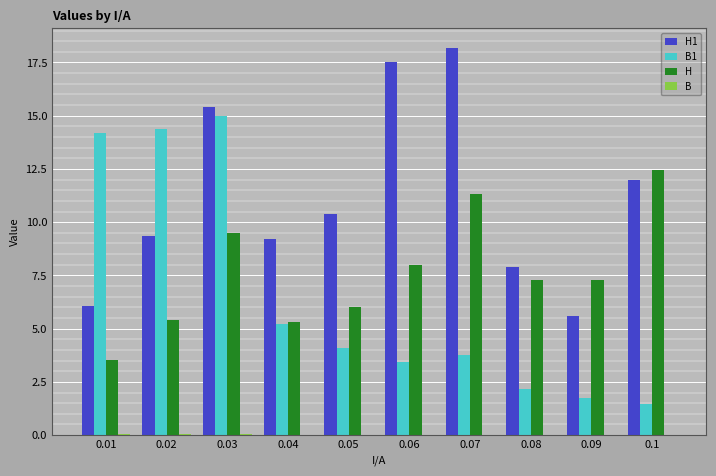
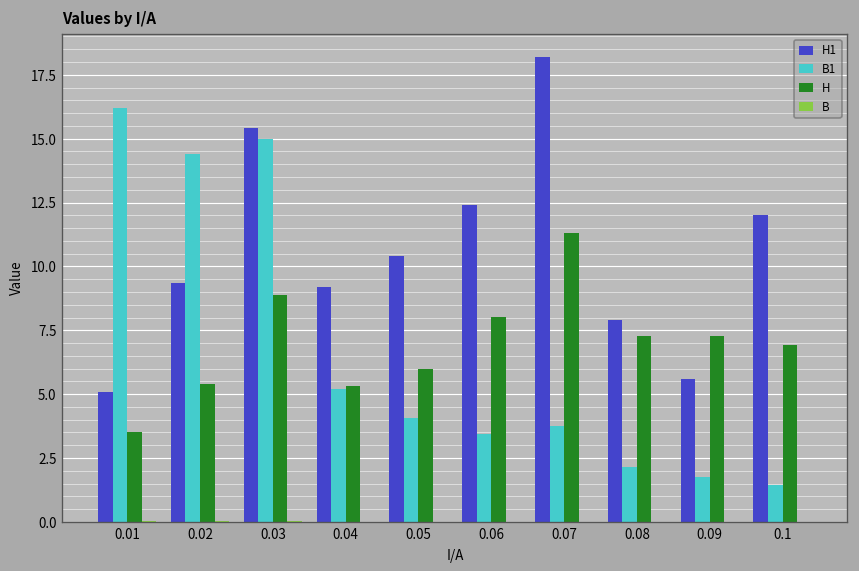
  {
    "H1": {
-     "0.01": 6.1,
+     "0.01": 5.1,
      "0.02": 9.4,
      "0.03": 15.4,
      "0.04": 9.2,
      "0.05": 10.4,
-     "0.06": 17.5,
+     "0.06": 12.4,
      "0.07": 18.2,
      "0.08": 7.9,
      "0.09": 5.6,
      "0.1": 12.0
    },
    "B1": {
-     "0.01": 14.2,
+     "0.01": 16.2,
      "0.02": 14.4,
      "0.03": 15.0,
      "0.04": 5.2,
      "0.05": 4.1,
      "0.06": 3.4,
      "0.07": 3.8,
      "0.08": 2.2,
      "0.09": 1.8,
      "0.1": 1.4
    },
    "H": {
      "0.01": 3.5,
      "0.02": 5.4,
-     "0.03": 9.5,
+     "0.03": 8.9,
      "0.04": 5.3,
      "0.05": 6.0,
      "0.06": 8.0,
      "0.07": 11.3,
      "0.08": 7.3,
      "0.09": 7.3,
-     "0.1": 12.4
+     "0.1": 6.9
    }
  }
